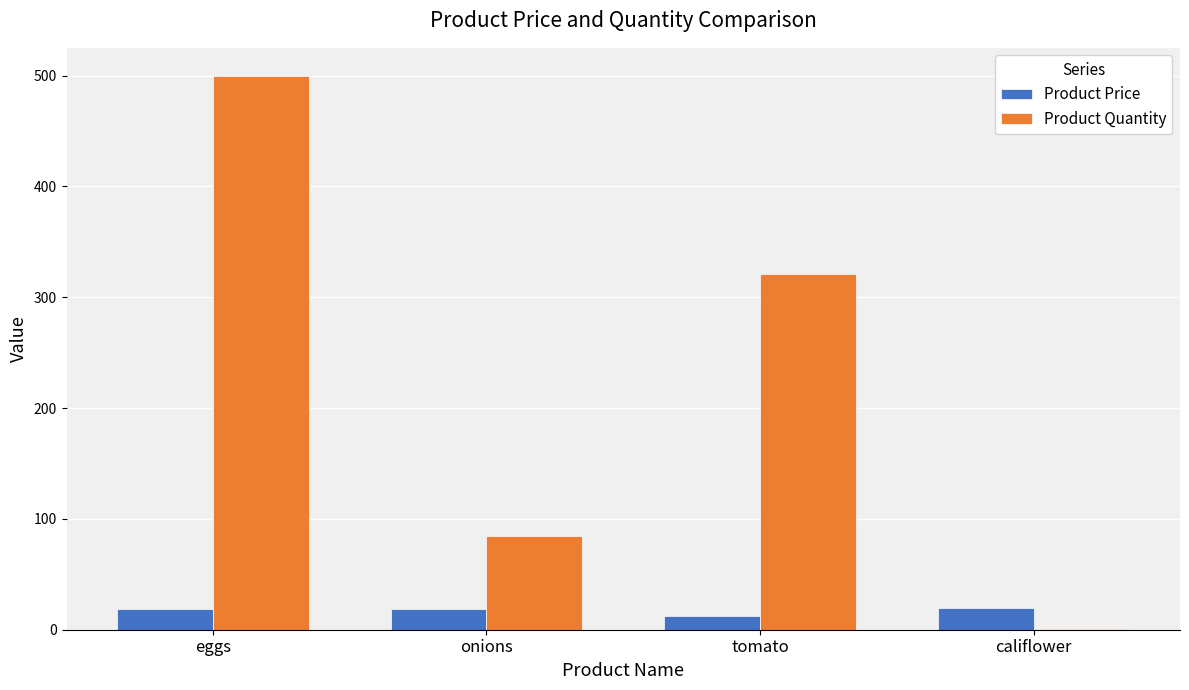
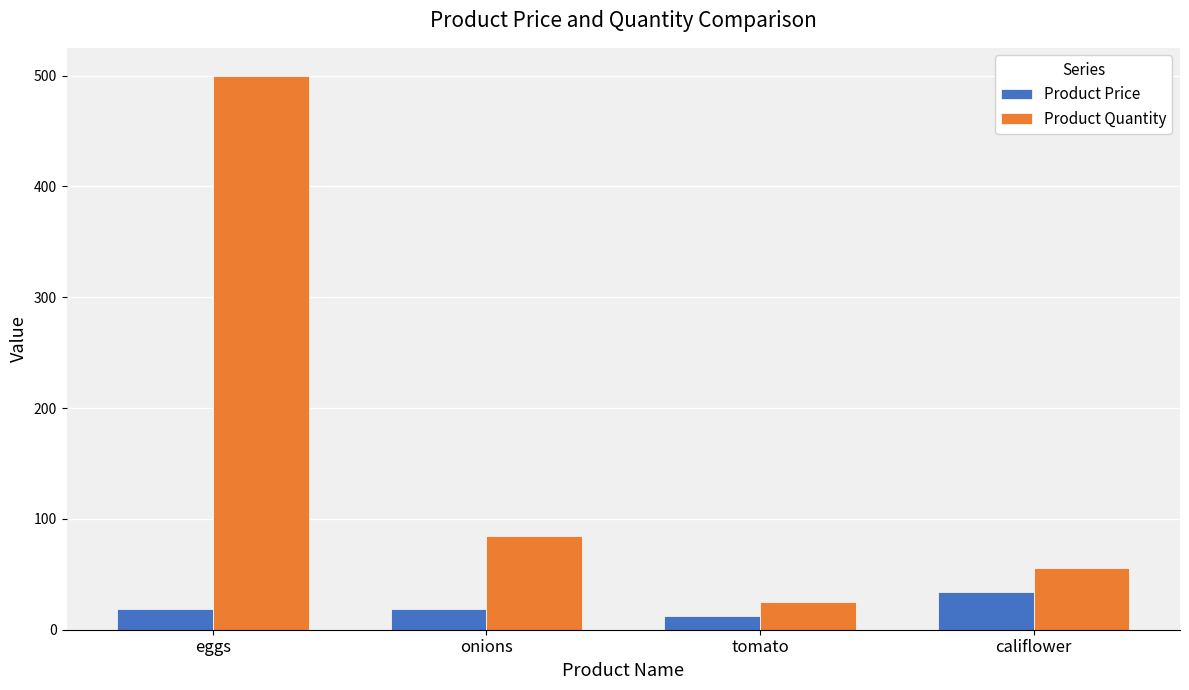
  {
    "Product Price": {
      "eggs": 19,
      "onions": 19,
      "tomato": 12,
-     "califlower": 20
+     "califlower": 34
    },
    "Product Quantity": {
      "eggs": 500,
      "onions": 85,
-     "tomato": 321,
-     "califlower": 1
+     "tomato": 25,
+     "califlower": 56
    }
  }
